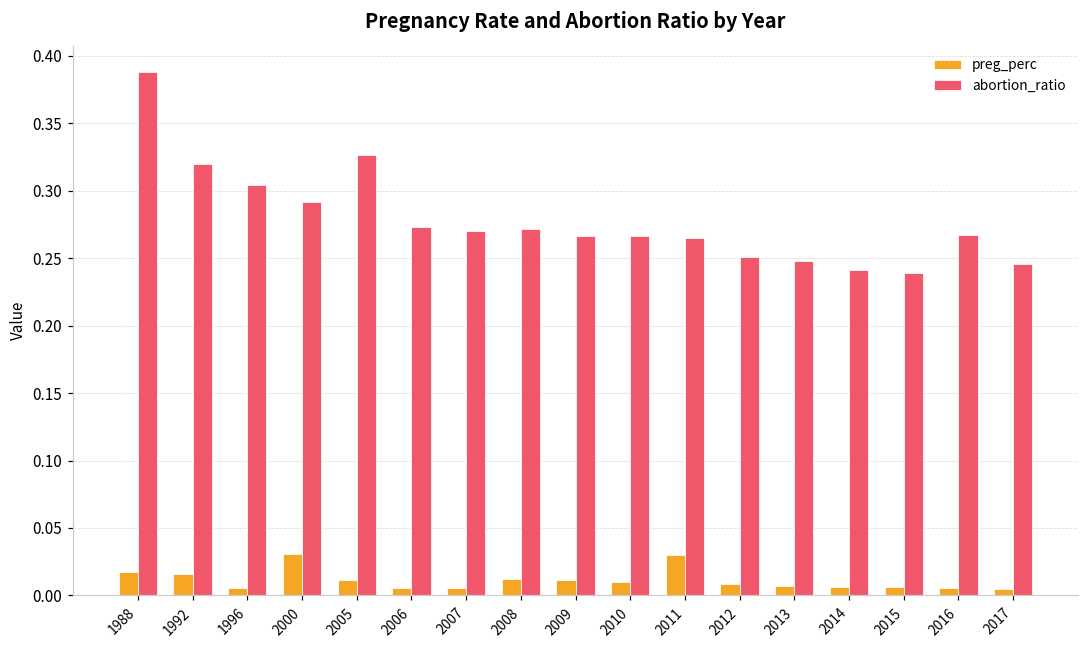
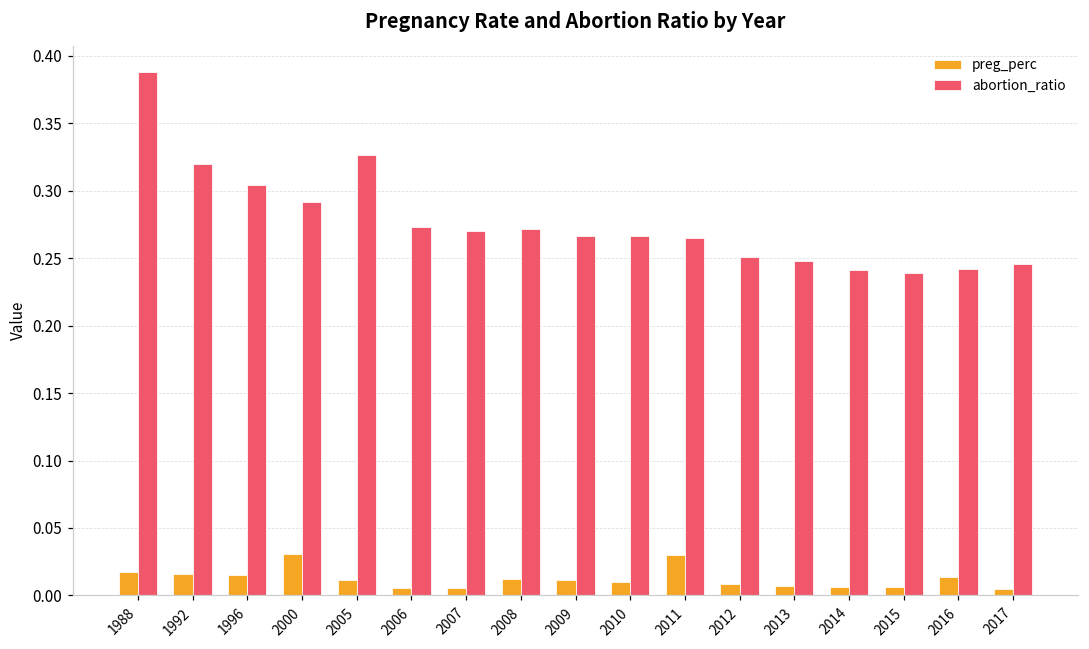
  {
    "preg_perc": {
      "1988": 0.018,
      "1992": 0.016,
-     "1996": 0.005,
+     "1996": 0.015,
      "2000": 0.031,
      "2005": 0.012,
      "2006": 0.006,
      "2007": 0.005,
      "2008": 0.012,
      "2009": 0.011,
      "2010": 0.010,
      "2011": 0.030,
      "2012": 0.008,
      "2013": 0.007,
      "2014": 0.007,
      "2015": 0.006,
-     "2016": 0.005,
+     "2016": 0.013,
      "2017": 0.005
    },
    "abortion_ratio": {
      "1988": 0.388,
      "1992": 0.320,
      "1996": 0.304,
      "2000": 0.292,
      "2005": 0.327,
      "2006": 0.273,
      "2007": 0.270,
      "2008": 0.271,
      "2009": 0.267,
      "2010": 0.267,
      "2011": 0.265,
      "2012": 0.251,
      "2013": 0.248,
      "2014": 0.241,
      "2015": 0.239,
-     "2016": 0.267,
+     "2016": 0.242,
      "2017": 0.246
    }
  }
